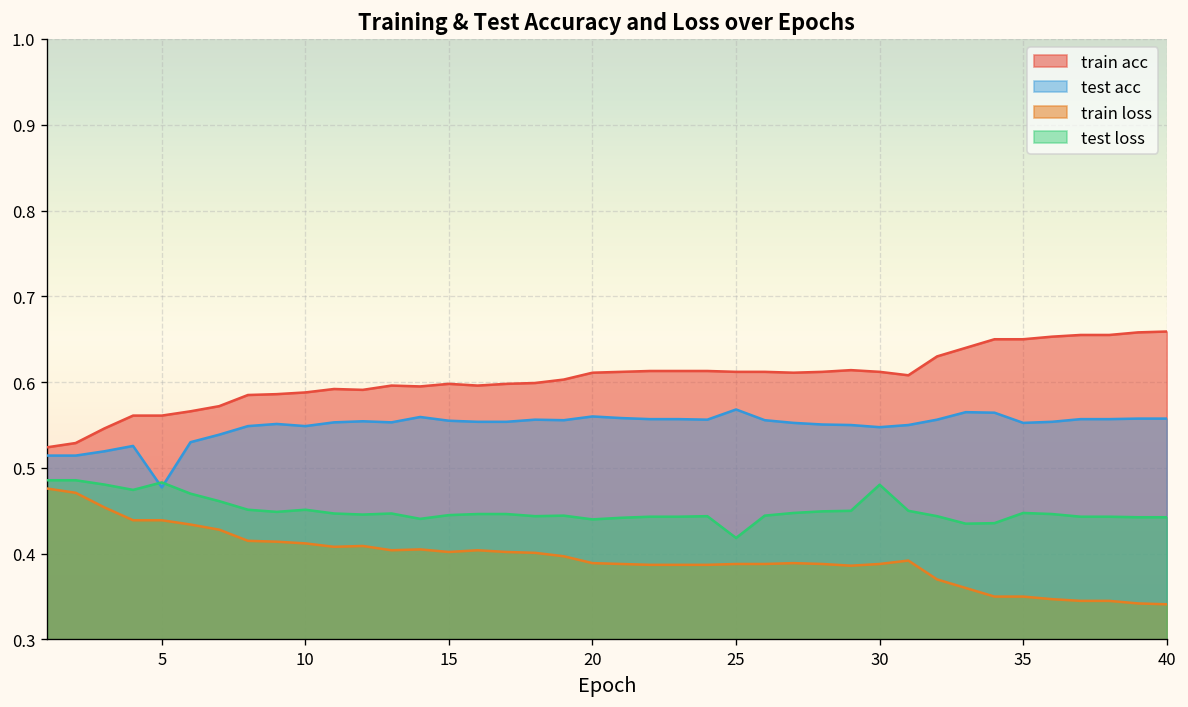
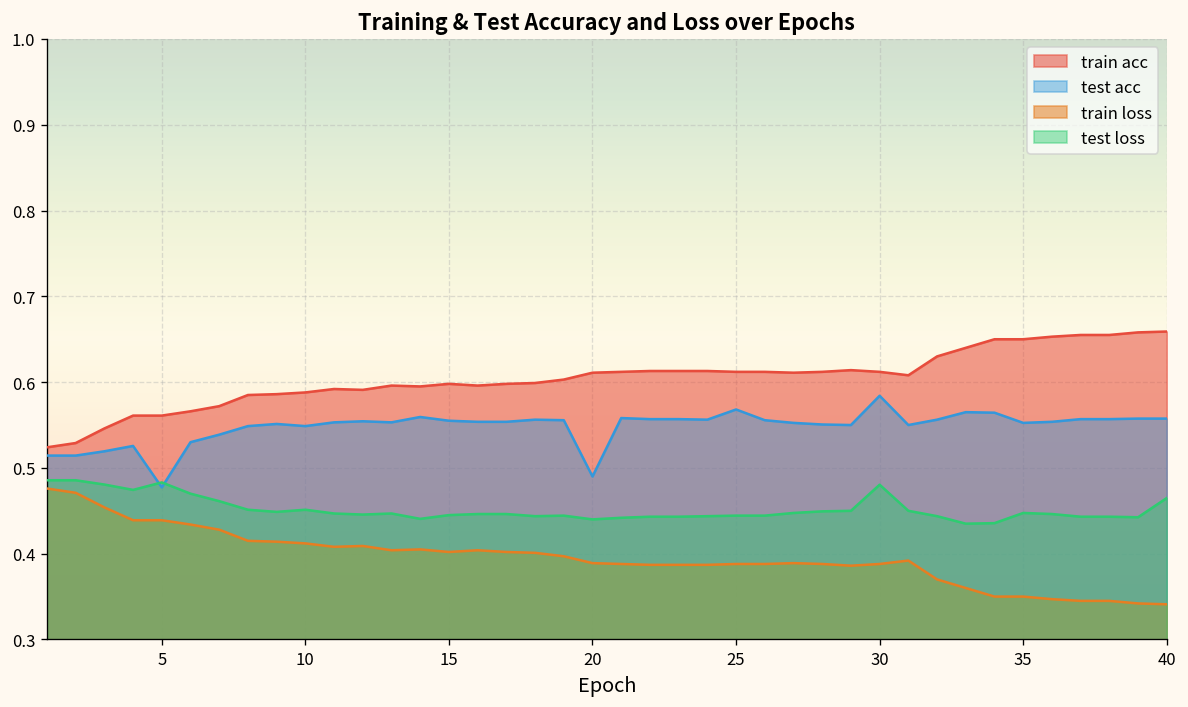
  {
    "test acc": {
      "5": 0.48,
      "10": 0.55,
      "15": 0.56,
-     "20": 0.56,
+     "20": 0.49,
      "25": 0.57,
-     "30": 0.55,
+     "30": 0.58,
      "35": 0.55,
      "40": 0.56
    },
    "test loss": {
      "5": 0.48,
      "10": 0.45,
      "15": 0.44,
      "20": 0.44,
-     "25": 0.42,
+     "25": 0.44,
      "30": 0.48,
      "35": 0.45,
-     "40": 0.44
+     "40": 0.46
    }
  }
